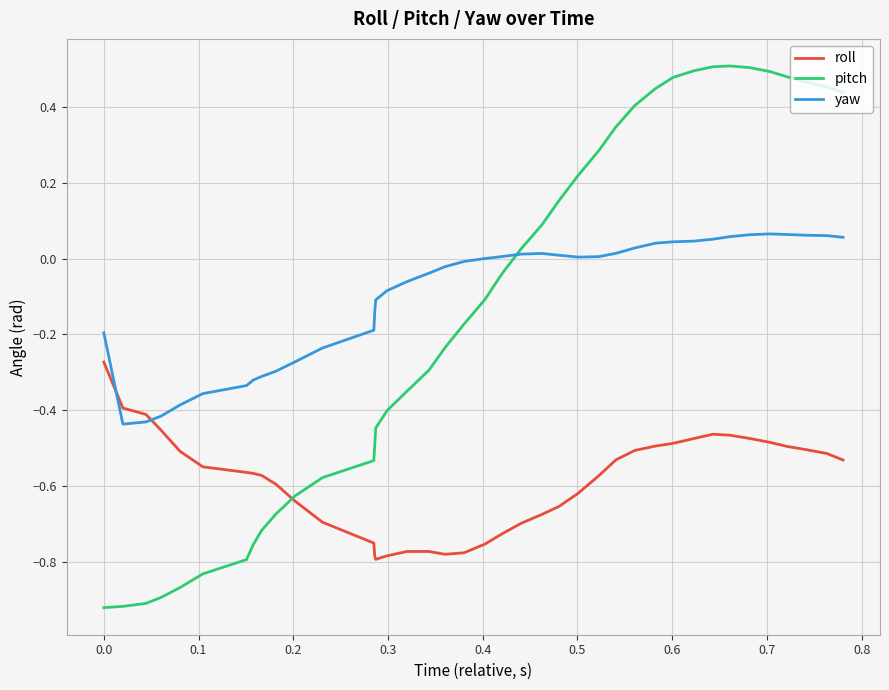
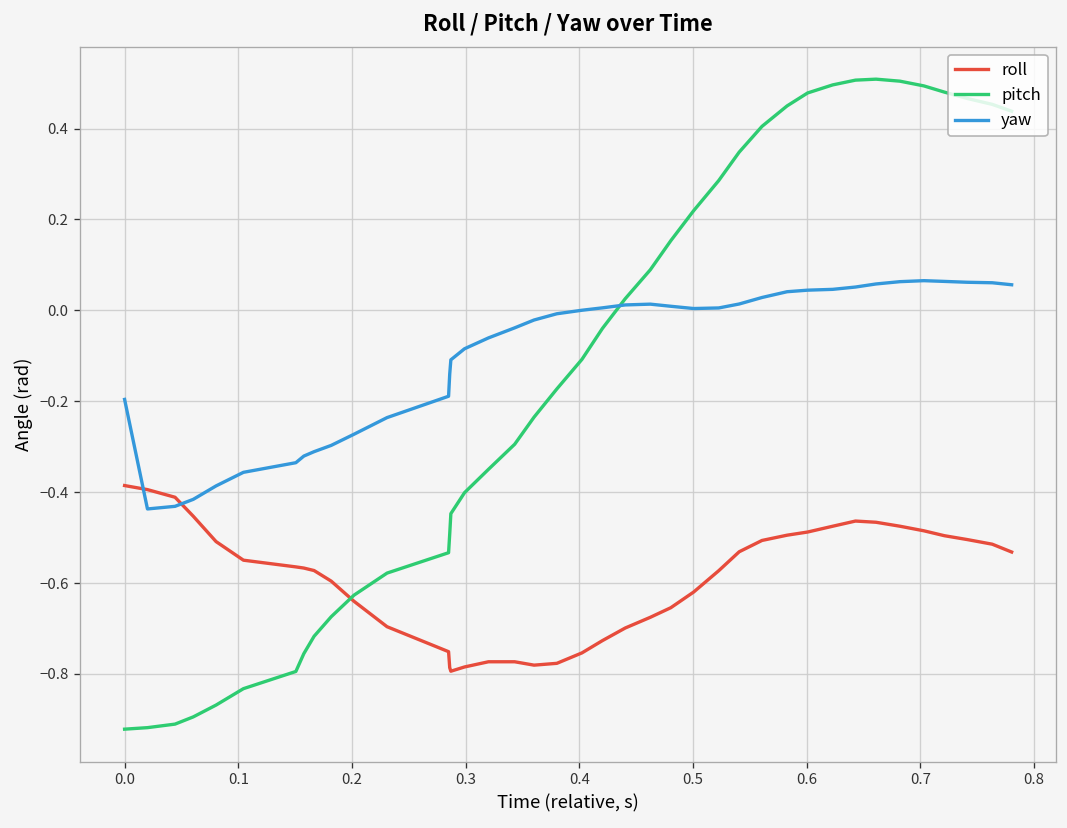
  {
    "roll": {
-     "0.0": -0.27
+     "0.0": -0.39
    },
    "pitch": {
      "0.0": -0.92
    },
    "yaw": {
      "0.0": -0.20
    }
  }
